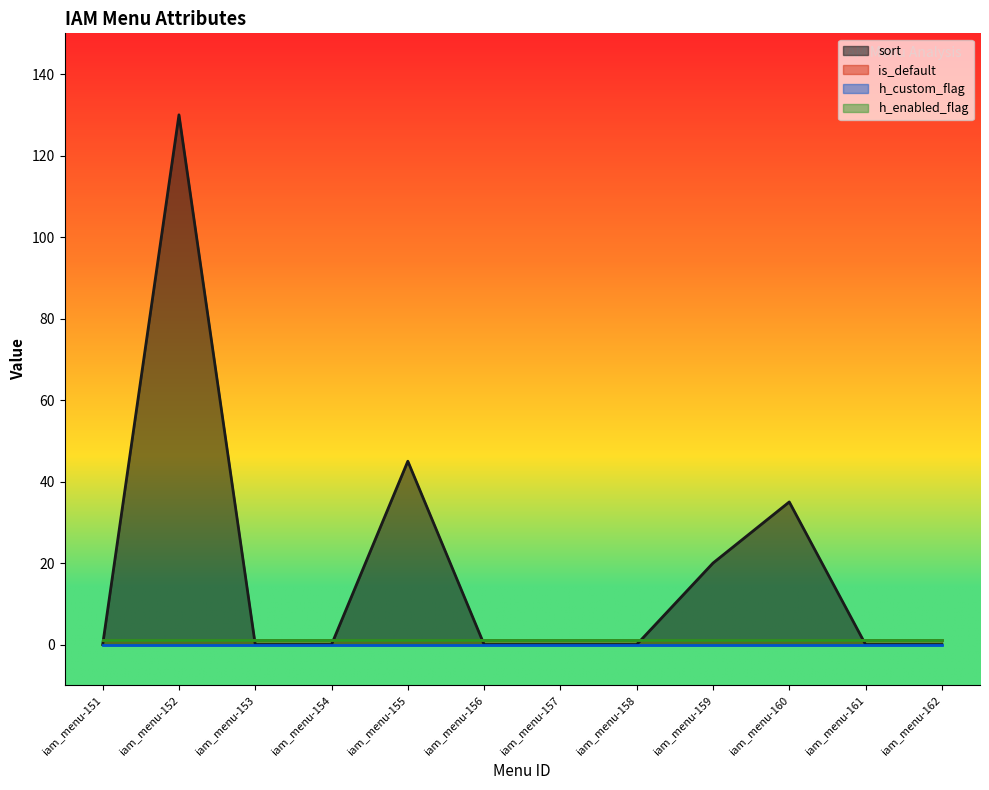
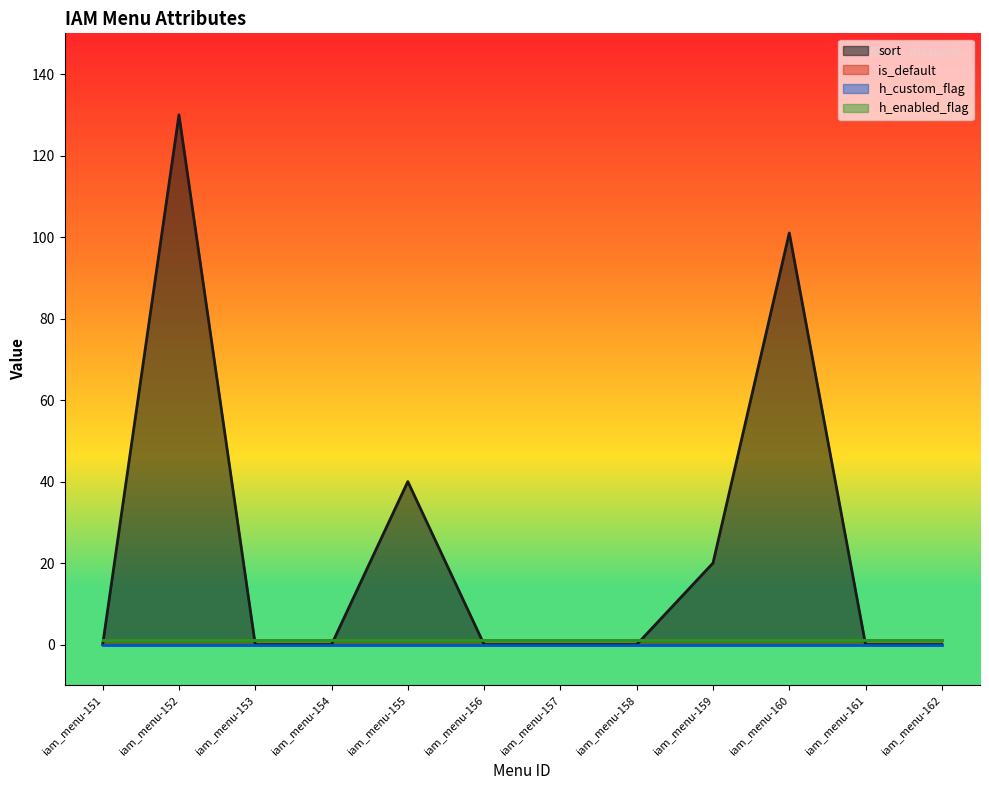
  {
    "sort": {
      "iam_menu-152": 130,
-     "iam_menu-155": 45,
+     "iam_menu-155": 40,
      "iam_menu-159": 20,
-     "iam_menu-160": 35
+     "iam_menu-160": 101
    },
    "h_enabled_flag": {
      "iam_menu-151": 1,
      "iam_menu-152": 1,
      "iam_menu-153": 1,
      "iam_menu-154": 1,
      "iam_menu-155": 1,
      "iam_menu-156": 1,
      "iam_menu-157": 1,
      "iam_menu-158": 1,
      "iam_menu-159": 1,
      "iam_menu-160": 1,
      "iam_menu-161": 1,
      "iam_menu-162": 1
    },
    "h_custom_flag": {
      "iam_menu-152": 0,
      "iam_menu-155": 0,
      "iam_menu-159": 0,
      "iam_menu-160": 0
    }
  }
